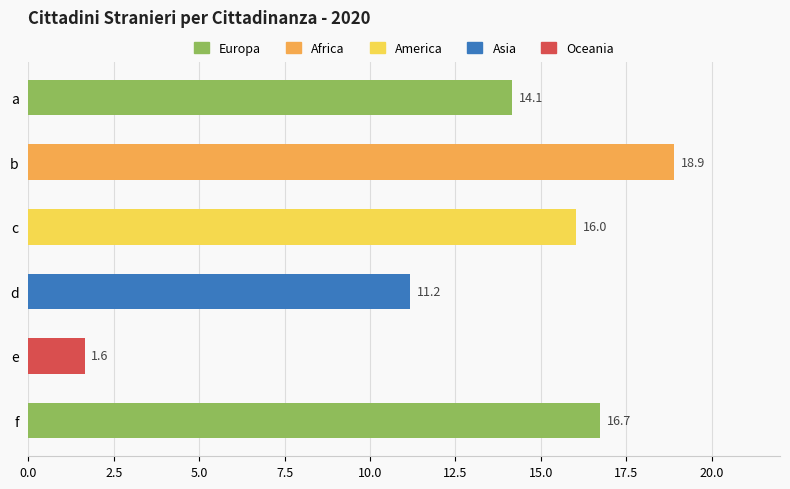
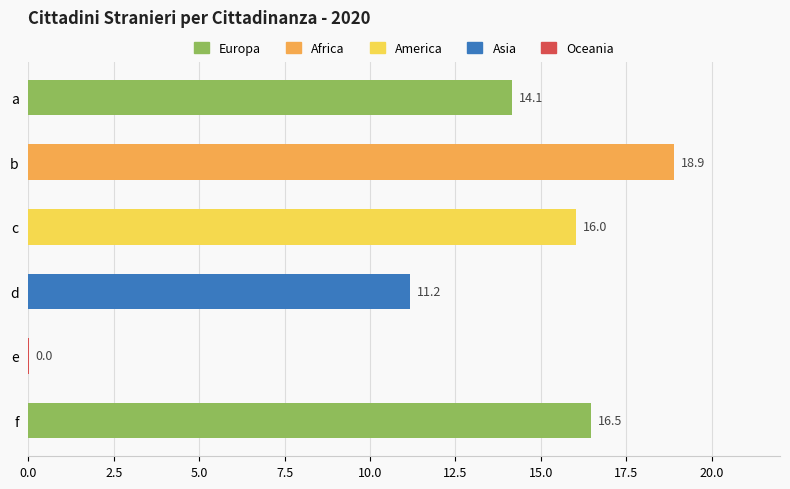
  {
    "a": 14.1,
    "b": 18.9,
    "c": 16.0,
    "d": 11.2,
-   "e": 1.6,
-   "f": 16.7
+   "e": 0.0,
+   "f": 16.5
  }
